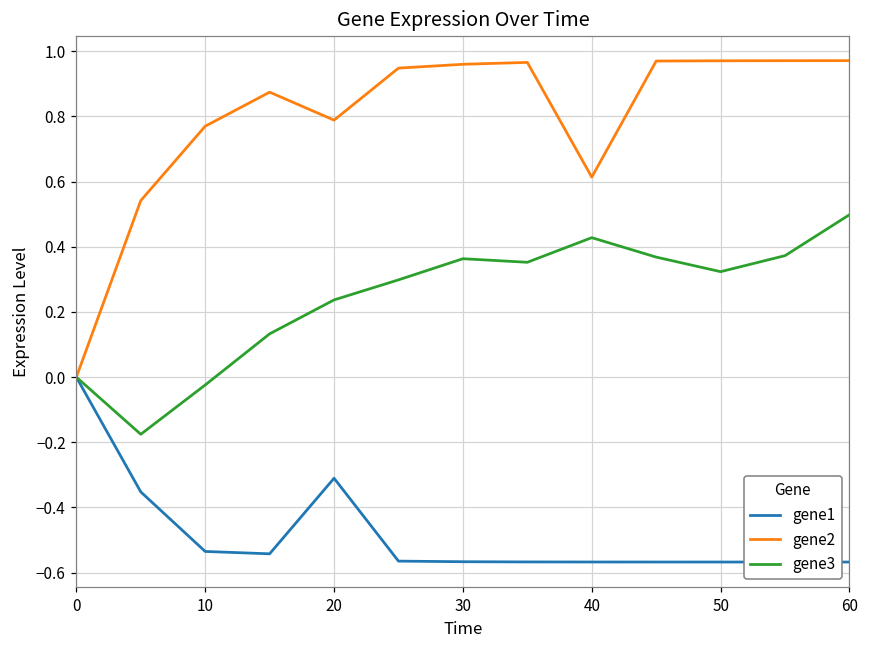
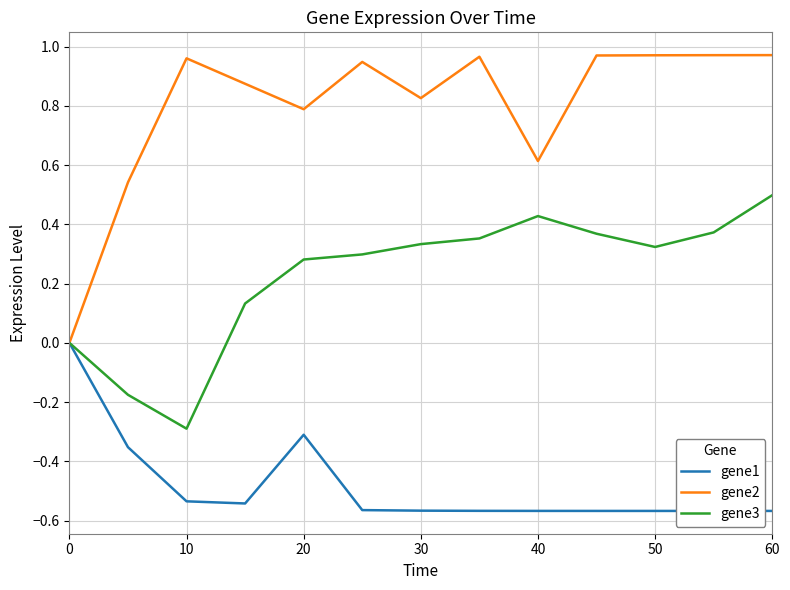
  {
    "gene1": {
      "10": -0.54,
      "20": -0.31,
      "30": -0.57,
      "40": -0.57,
      "50": -0.57,
      "60": -0.57
    },
    "gene2": {
-     "10": 0.77,
+     "10": 0.96,
      "20": 0.79,
-     "30": 0.96,
+     "30": 0.83,
      "40": 0.61,
      "50": 0.97,
      "60": 0.97
    },
    "gene3": {
-     "10": -0.02,
-     "20": 0.24,
-     "30": 0.36,
+     "10": -0.29,
+     "20": 0.28,
+     "30": 0.33,
      "40": 0.43,
      "50": 0.32,
      "60": 0.50
    }
  }
